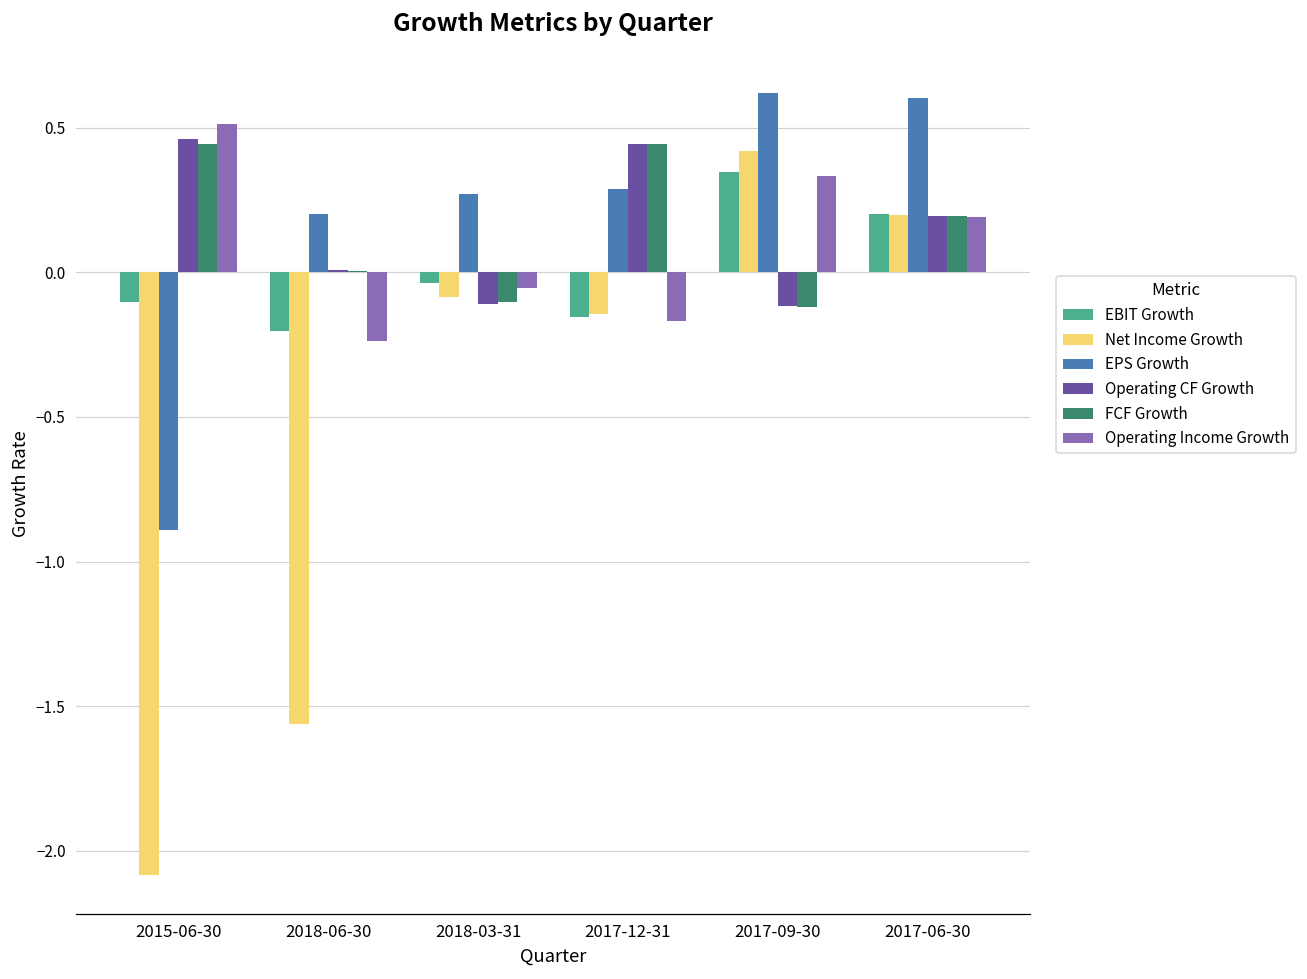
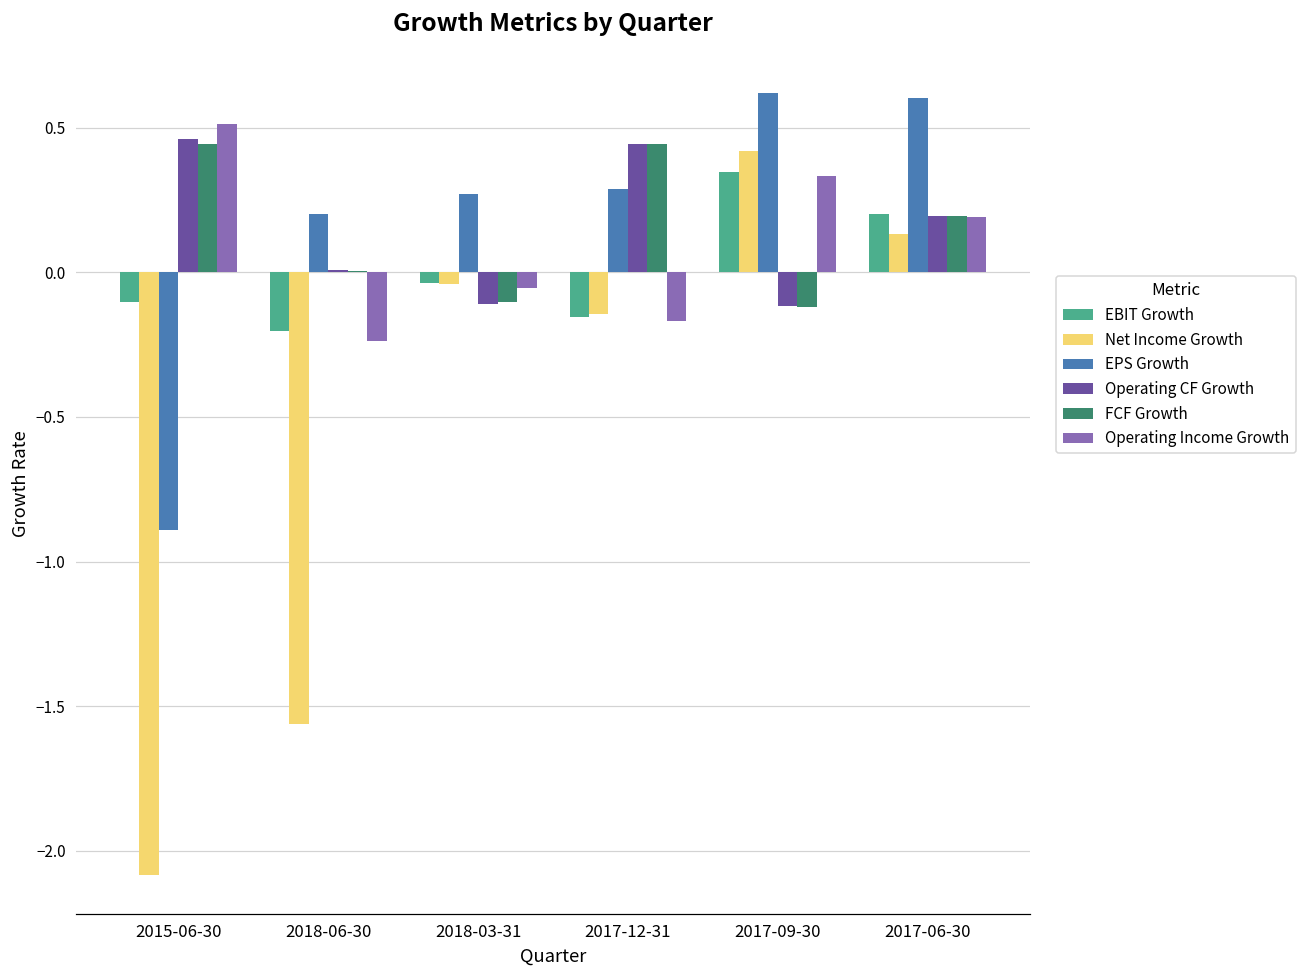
  {
    "Net Income Growth": {
      "2015-06-30": -2.08,
      "2018-06-30": -1.56,
-     "2018-03-31": -0.09,
+     "2018-03-31": -0.04,
      "2017-12-31": -0.15,
      "2017-09-30": 0.42,
-     "2017-06-30": 0.20
+     "2017-06-30": 0.13
    },
    "EPS Growth": {
      "2015-06-30": -0.89,
      "2018-06-30": 0.20,
      "2018-03-31": 0.27,
      "2017-12-31": 0.29,
      "2017-09-30": 0.62,
      "2017-06-30": 0.60
    }
  }
